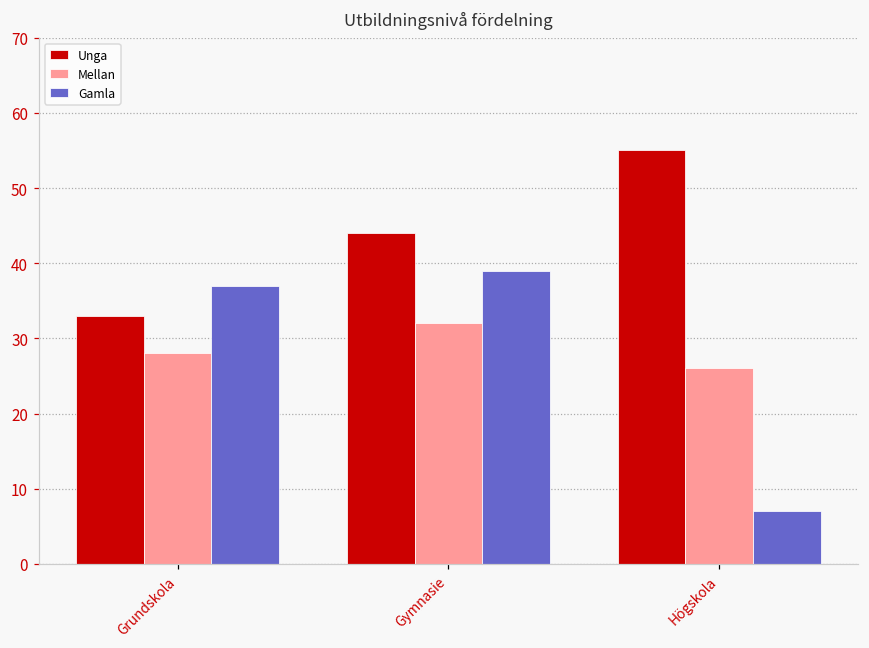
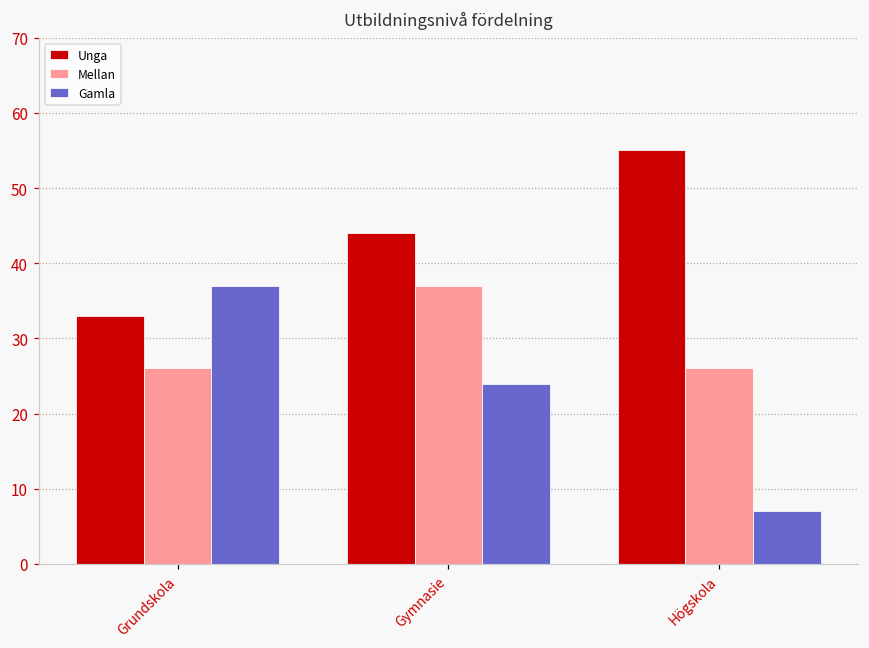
  {
    "Unga": {
      "Grundskola": 33,
      "Gymnasie": 44,
      "Högskola": 55
    },
    "Mellan": {
-     "Grundskola": 28,
-     "Gymnasie": 32,
+     "Grundskola": 26,
+     "Gymnasie": 37,
      "Högskola": 26
    },
    "Gamla": {
      "Grundskola": 37,
-     "Gymnasie": 39,
+     "Gymnasie": 24,
      "Högskola": 7
    }
  }
